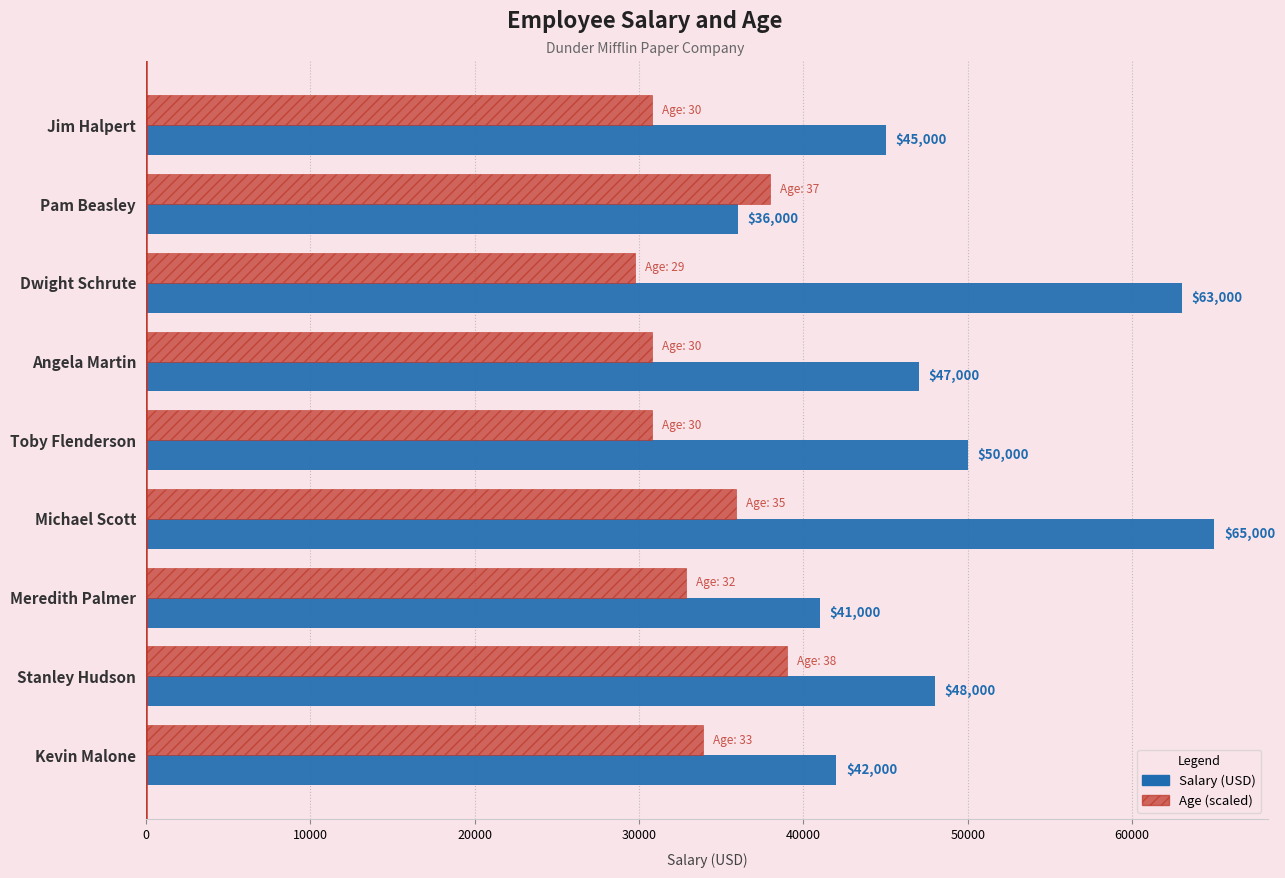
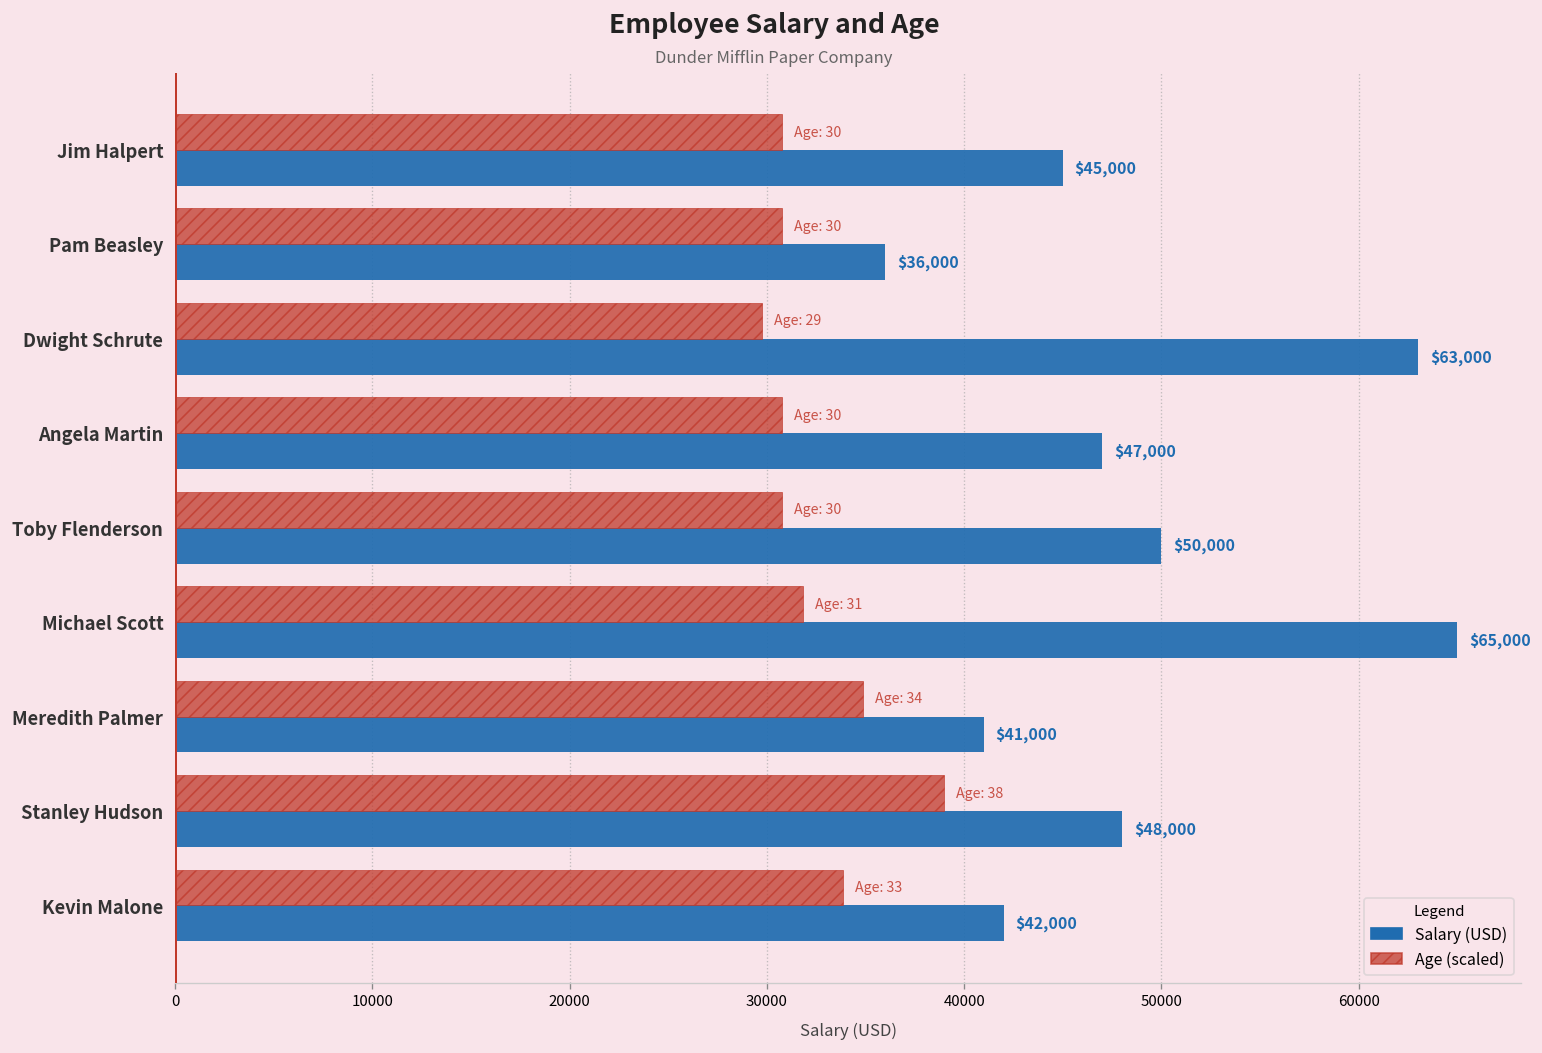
  {
    "Age (scaled)": {
-     "Pam Beasley": 37,
-     "Michael Scott": 35,
-     "Meredith Palmer": 32
+     "Pam Beasley": 30,
+     "Michael Scott": 31,
+     "Meredith Palmer": 34
    }
  }
